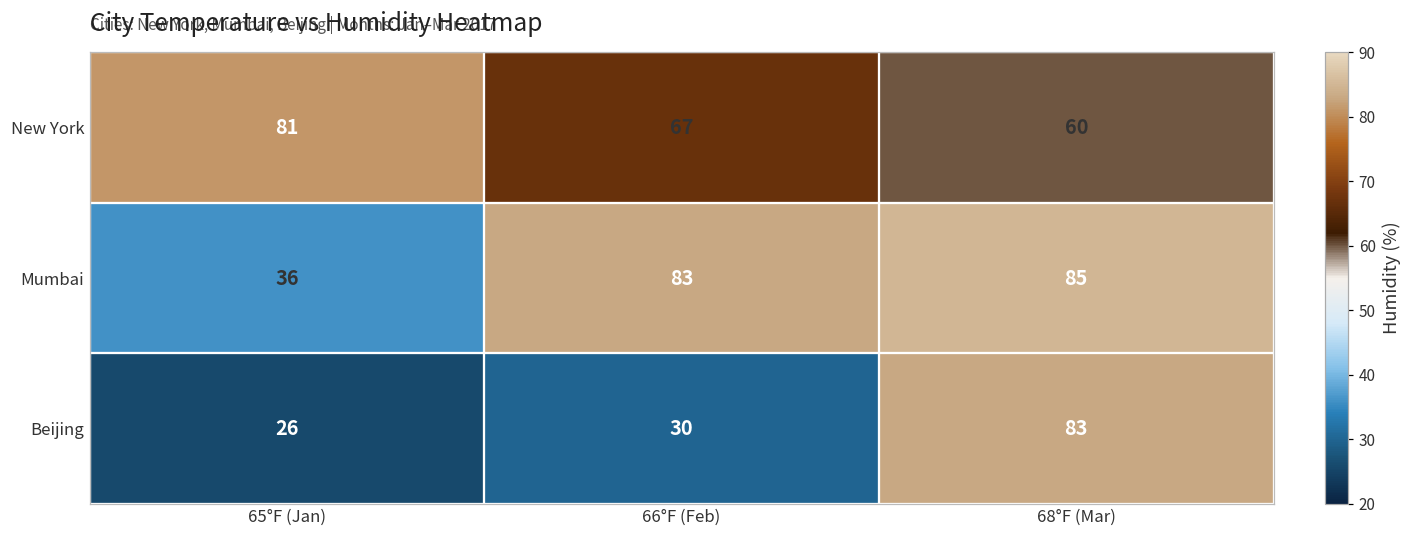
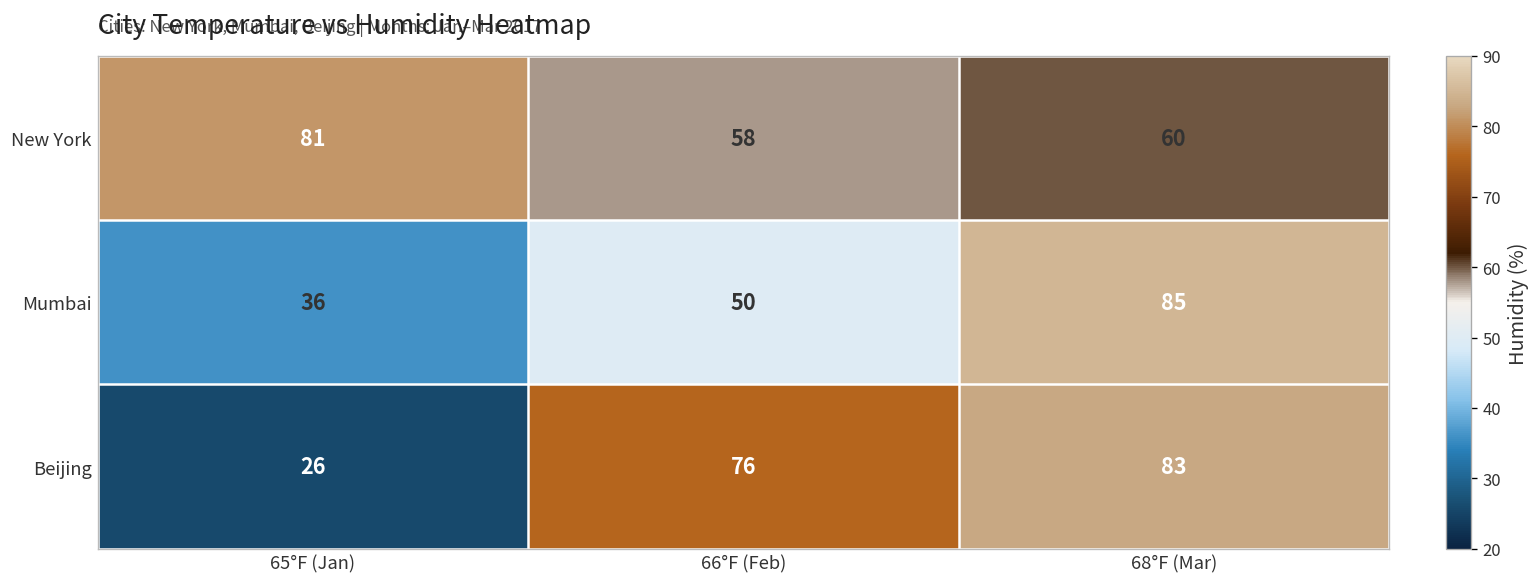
  {
    "New York": {
      "65°F (Jan)": 81,
-     "66°F (Feb)": 67,
+     "66°F (Feb)": 58,
      "68°F (Mar)": 60
    },
    "Mumbai": {
      "65°F (Jan)": 36,
-     "66°F (Feb)": 83,
+     "66°F (Feb)": 50,
      "68°F (Mar)": 85
    },
    "Beijing": {
      "65°F (Jan)": 26,
-     "66°F (Feb)": 30,
+     "66°F (Feb)": 76,
      "68°F (Mar)": 83
    }
  }
